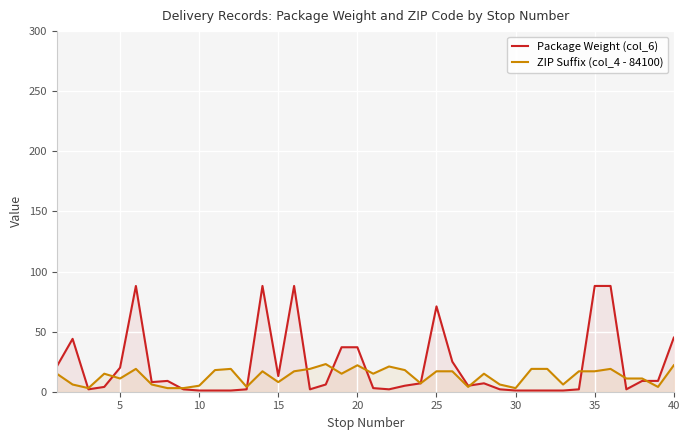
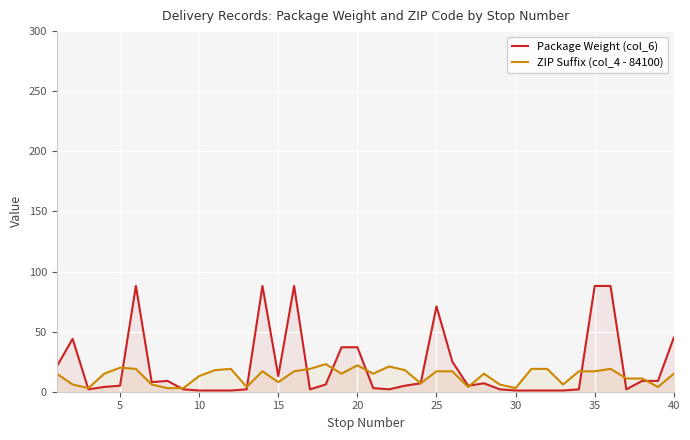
  {
    "Package Weight (col_6)": {
-     "5": 20,
+     "5": 5,
      "10": 1,
      "15": 13,
      "20": 37,
      "25": 71,
      "35": 88,
      "40": 45
    },
    "ZIP Suffix (col_4 - 84100)": {
-     "5": 11,
-     "10": 5,
+     "5": 20,
+     "10": 13,
      "15": 8,
      "20": 22,
      "25": 17,
      "35": 17,
-     "40": 22
+     "40": 15
    }
  }
